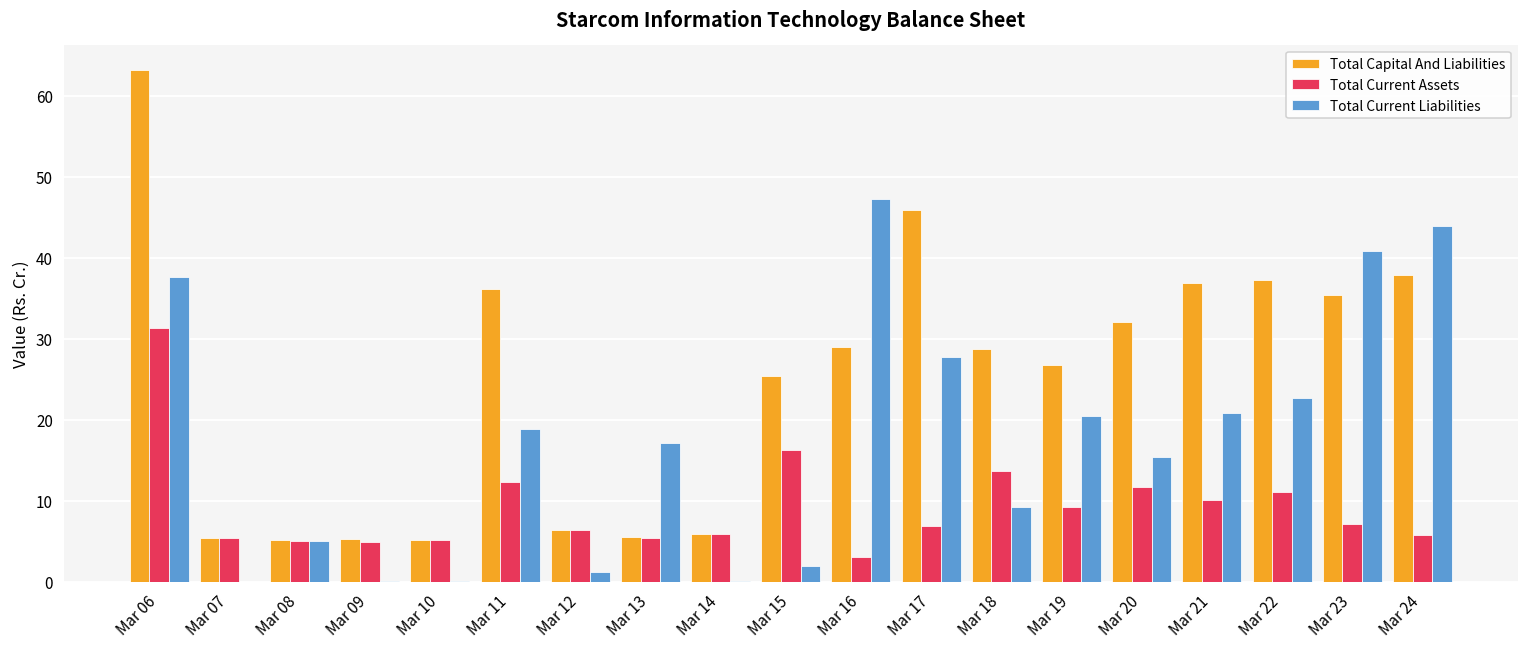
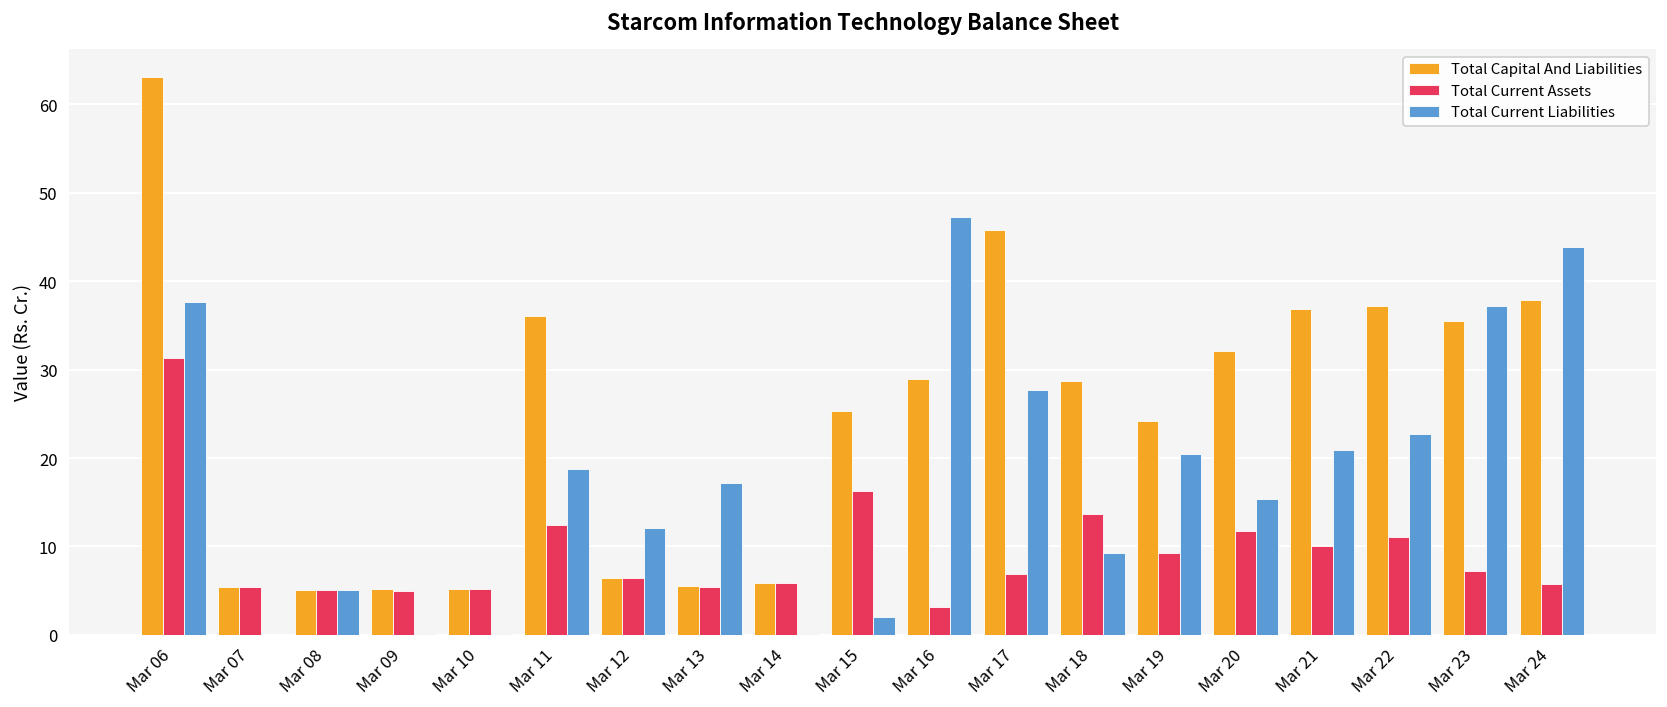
  {
    "Total Capital And Liabilities": {
      "Mar 06": 63,
      "Mar 07": 5,
      "Mar 08": 5,
      "Mar 09": 5,
      "Mar 10": 5,
      "Mar 11": 36,
      "Mar 12": 6,
      "Mar 13": 5,
      "Mar 14": 6,
      "Mar 15": 25,
      "Mar 16": 29,
      "Mar 17": 46,
      "Mar 18": 29,
-     "Mar 19": 27,
+     "Mar 19": 24,
      "Mar 20": 32,
      "Mar 21": 37,
      "Mar 22": 37,
      "Mar 23": 35,
      "Mar 24": 38
    },
    "Total Current Assets": {
      "Mar 06": 31,
      "Mar 07": 5,
      "Mar 08": 5,
      "Mar 09": 5,
      "Mar 10": 5,
      "Mar 11": 12,
      "Mar 12": 6,
      "Mar 13": 5,
      "Mar 14": 6,
      "Mar 15": 16,
      "Mar 16": 3,
      "Mar 17": 7,
      "Mar 18": 14,
      "Mar 19": 9,
      "Mar 20": 12,
      "Mar 21": 10,
      "Mar 22": 11,
      "Mar 23": 7,
      "Mar 24": 6
    },
    "Total Current Liabilities": {
      "Mar 06": 38,
      "Mar 08": 5,
      "Mar 11": 19,
-     "Mar 12": 1,
+     "Mar 12": 12,
      "Mar 13": 17,
      "Mar 15": 2,
      "Mar 16": 47,
      "Mar 17": 28,
      "Mar 18": 9,
      "Mar 19": 21,
      "Mar 20": 15,
      "Mar 21": 21,
      "Mar 22": 23,
-     "Mar 23": 41,
+     "Mar 23": 37,
      "Mar 24": 44
    }
  }
